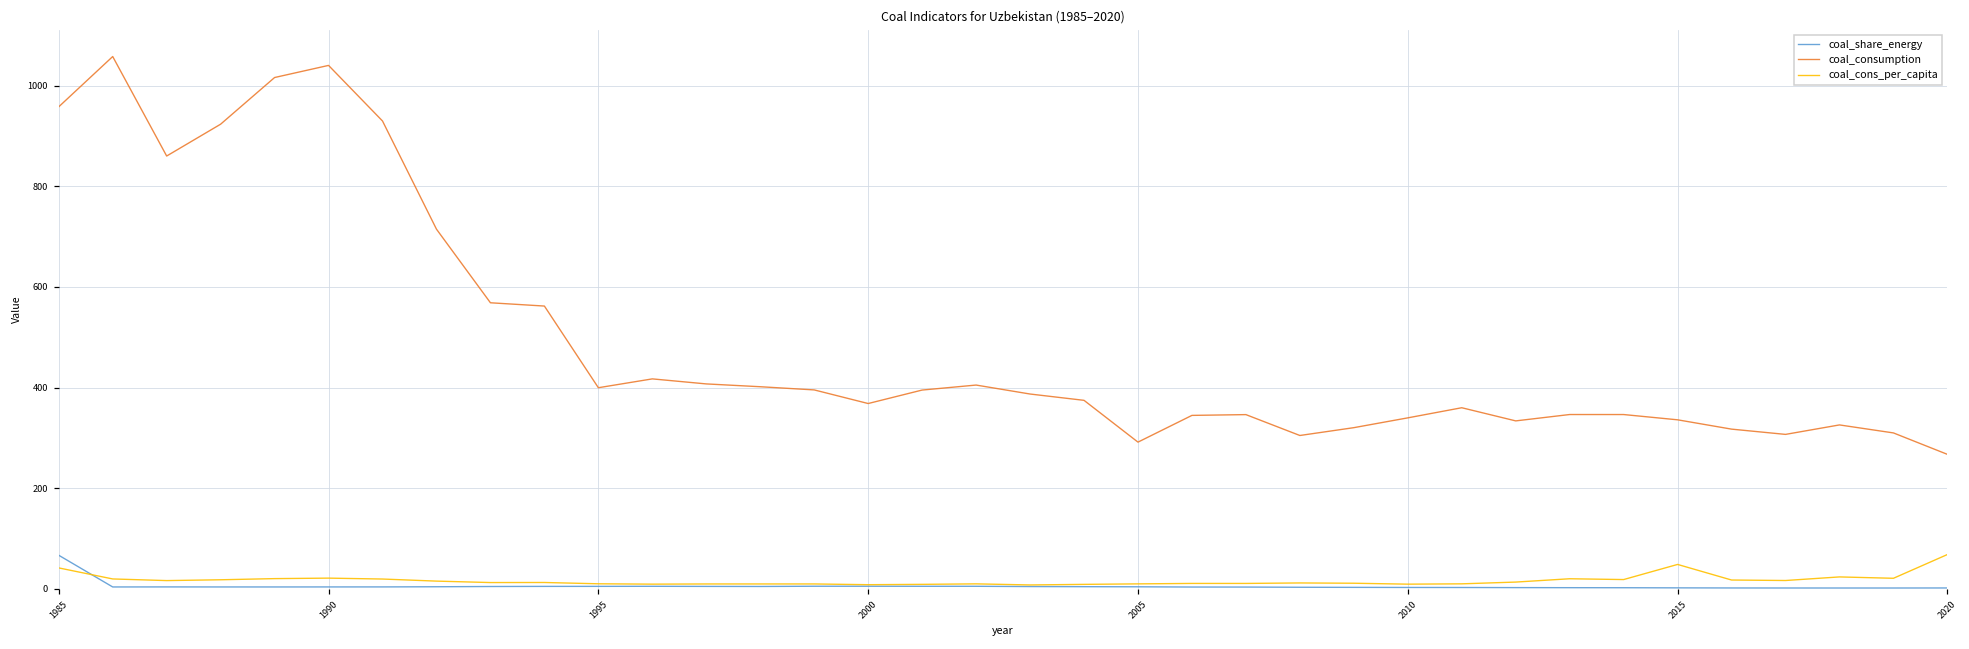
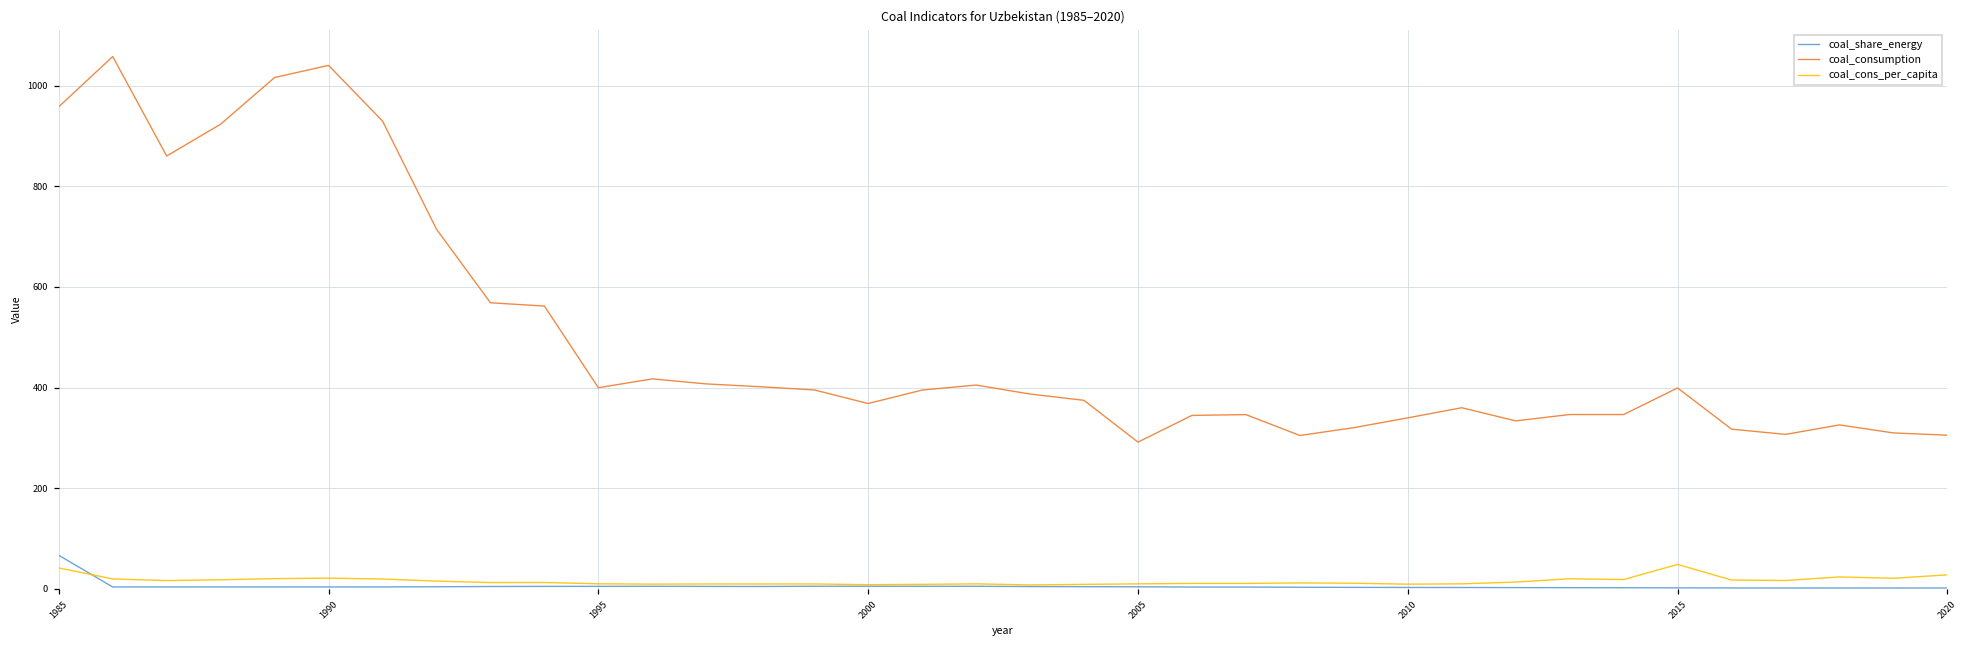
  {
    "coal_share_energy": {
      "1985": 70,
      "1990": 0,
      "2005": 0,
      "2010": 0,
      "2015": 0,
      "2020": 0
    },
    "coal_consumption": {
      "1985": 960,
      "1990": 1040,
      "1995": 400,
      "2000": 370,
      "2005": 290,
      "2010": 340,
-     "2015": 340,
-     "2020": 270
+     "2015": 400,
+     "2020": 310
    },
    "coal_cons_per_capita": {
      "1985": 40,
      "1990": 20,
      "2005": 10,
      "2010": 10,
      "2015": 50,
-     "2020": 70
+     "2020": 30
    }
  }
